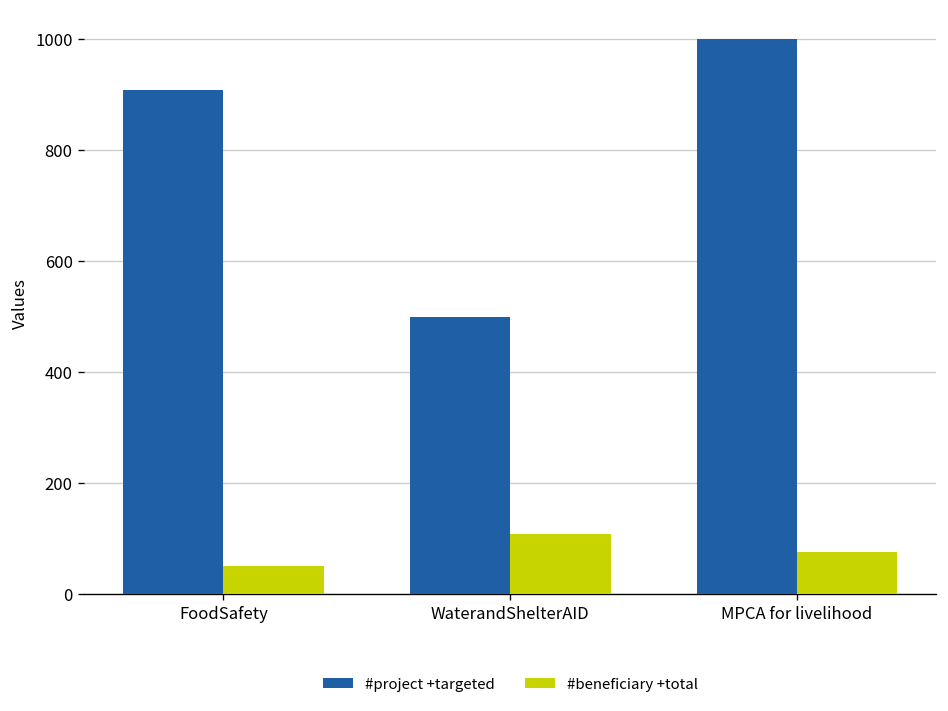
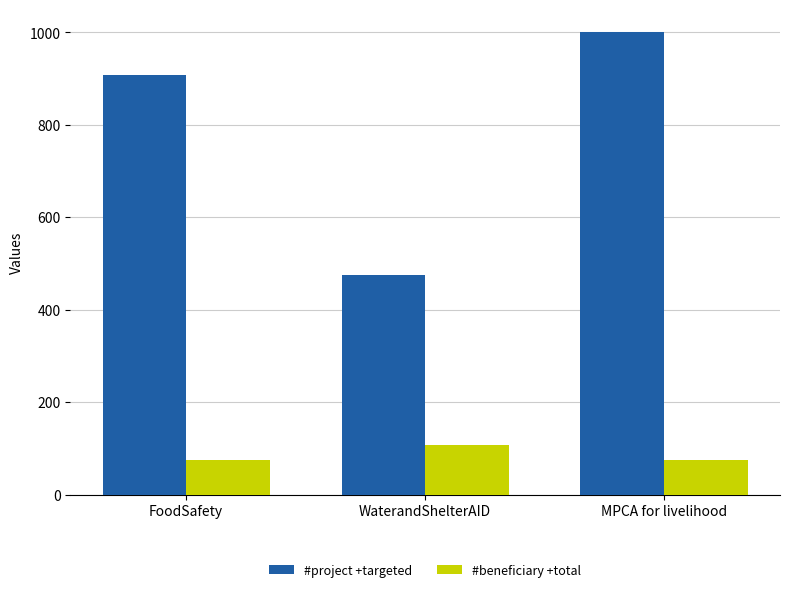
  {
    "#project +targeted": {
      "FoodSafety": 910,
-     "WaterandShelterAID": 500,
+     "WaterandShelterAID": 480,
      "MPCA for livelihood": 1000
    },
    "#beneficiary +total": {
-     "FoodSafety": 50,
+     "FoodSafety": 80,
      "WaterandShelterAID": 110,
      "MPCA for livelihood": 80
    }
  }
